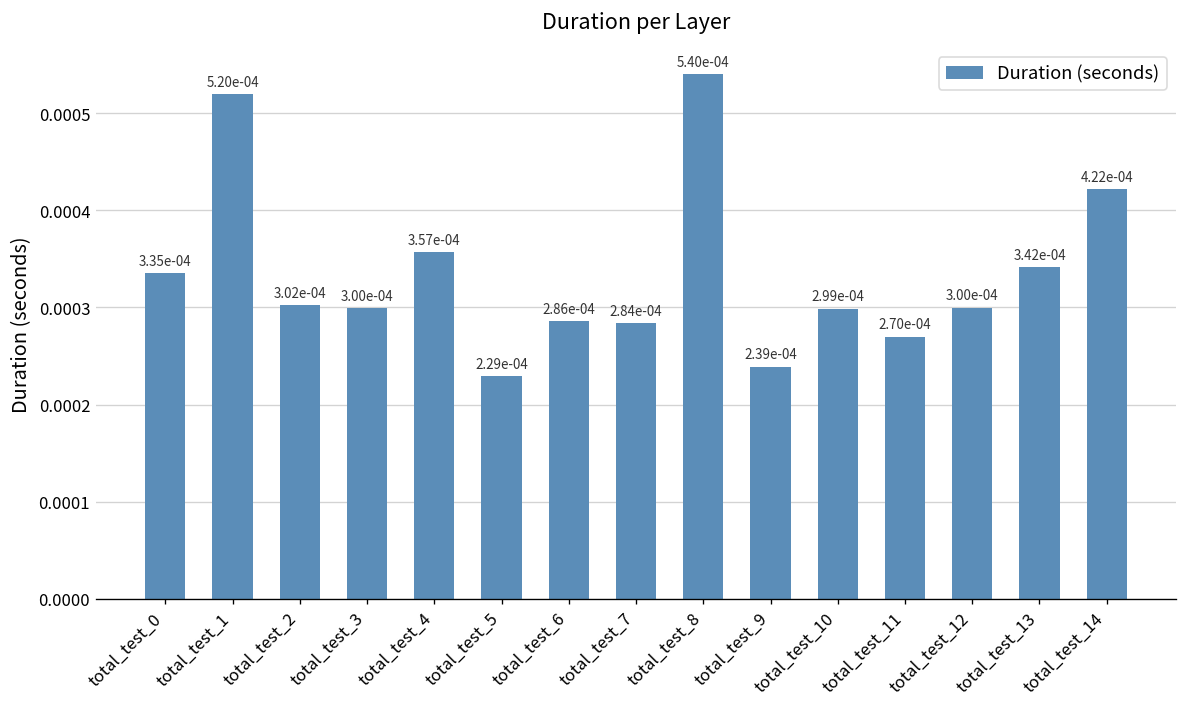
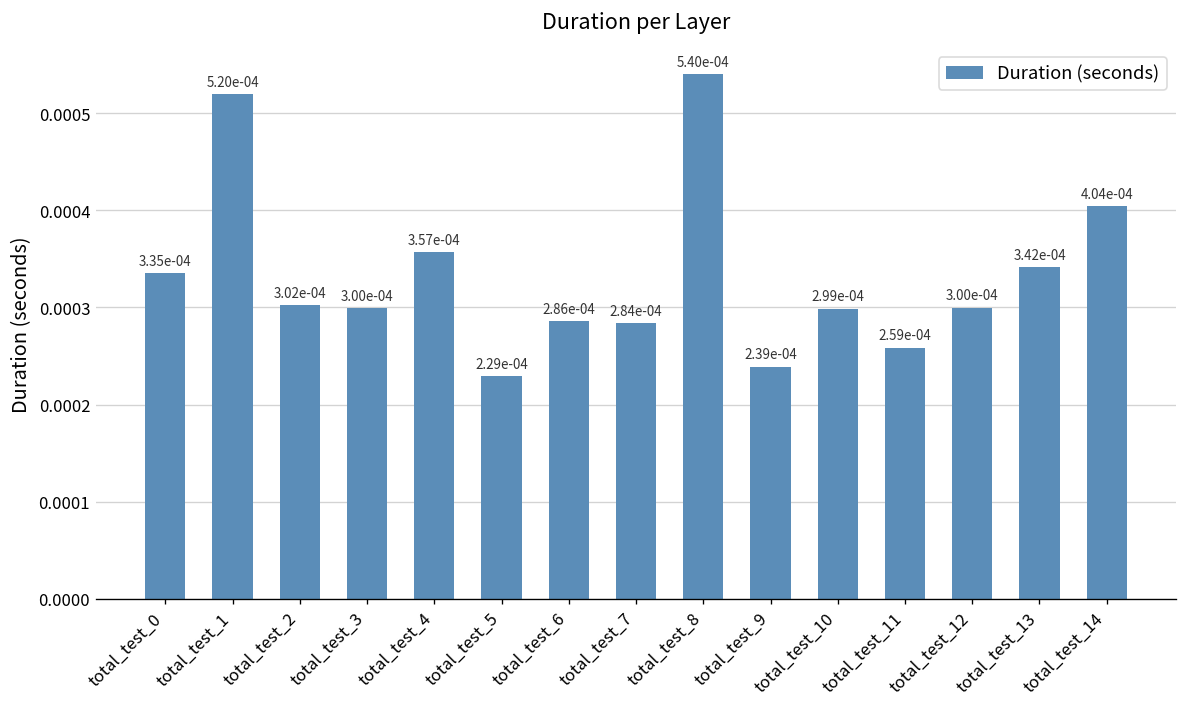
  {
    "total_test_0": "3.35e-04",
    "total_test_1": "5.20e-04",
    "total_test_2": "3.02e-04",
    "total_test_3": "3.00e-04",
    "total_test_4": "3.57e-04",
    "total_test_5": "2.29e-04",
    "total_test_6": "2.86e-04",
    "total_test_7": "2.84e-04",
    "total_test_8": "5.40e-04",
    "total_test_9": "2.39e-04",
    "total_test_10": "2.99e-04",
-   "total_test_11": "2.70e-04",
+   "total_test_11": "2.59e-04",
    "total_test_12": "3.00e-04",
    "total_test_13": "3.42e-04",
-   "total_test_14": "4.22e-04"
+   "total_test_14": "4.04e-04"
  }
